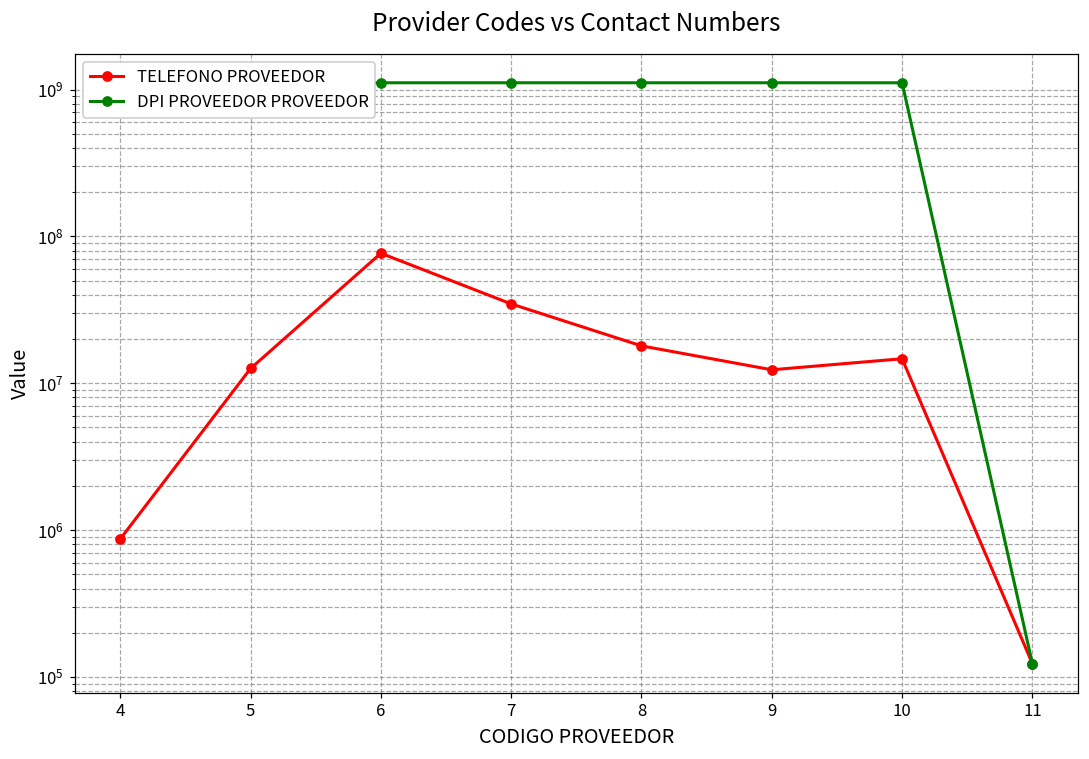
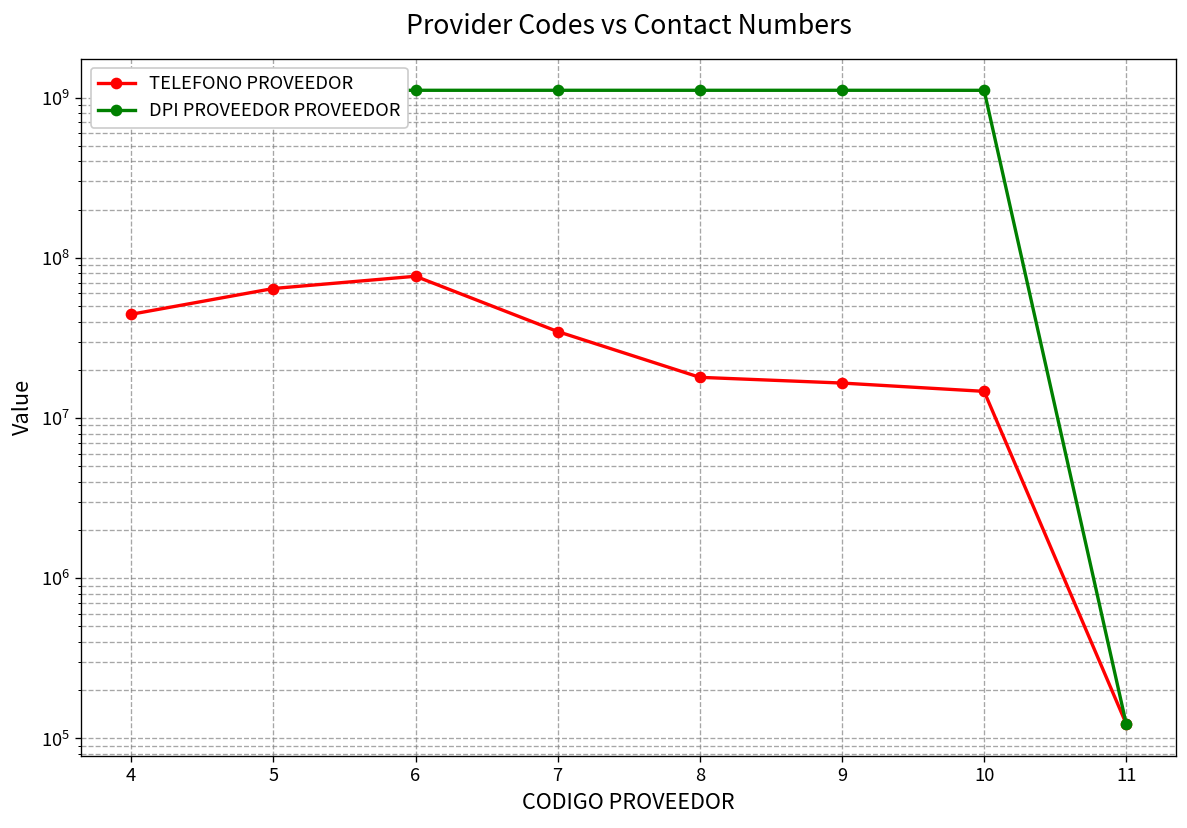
  {
    "TELEFONO PROVEEDOR": {
-     "4": 900000,
-     "5": 13000000,
+     "4": 44000000,
+     "5": 60000000,
      "6": 80000000,
      "7": 35000000,
      "8": 18000000,
-     "9": 12000000,
+     "9": 17000000,
      "10": 15000000
    },
    "DPI PROVEEDOR PROVEEDOR": {
      "6": 1100000000,
      "7": 1100000000,
      "8": 1100000000,
      "9": 1100000000,
      "10": 1100000000
    }
  }
